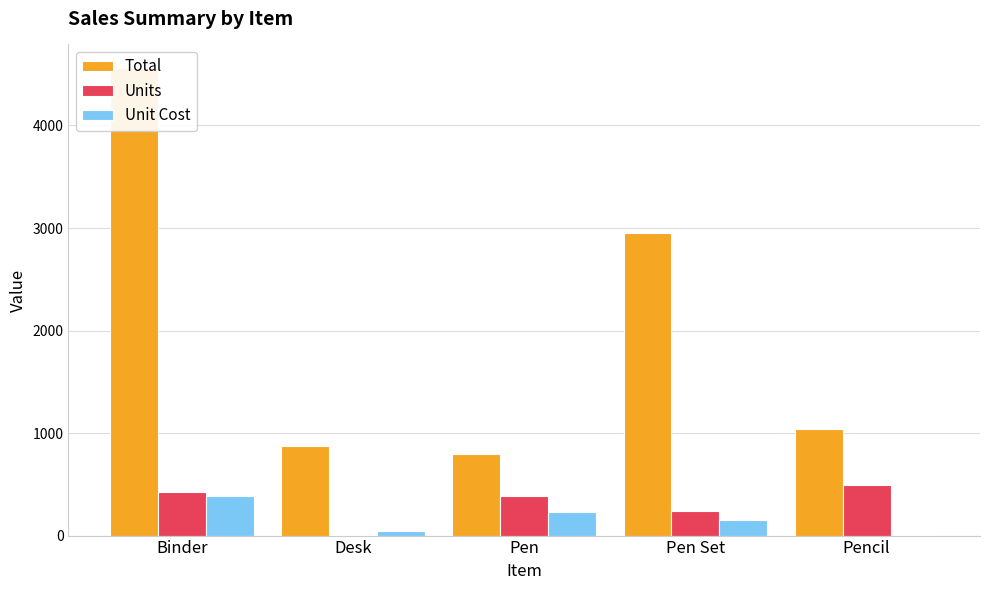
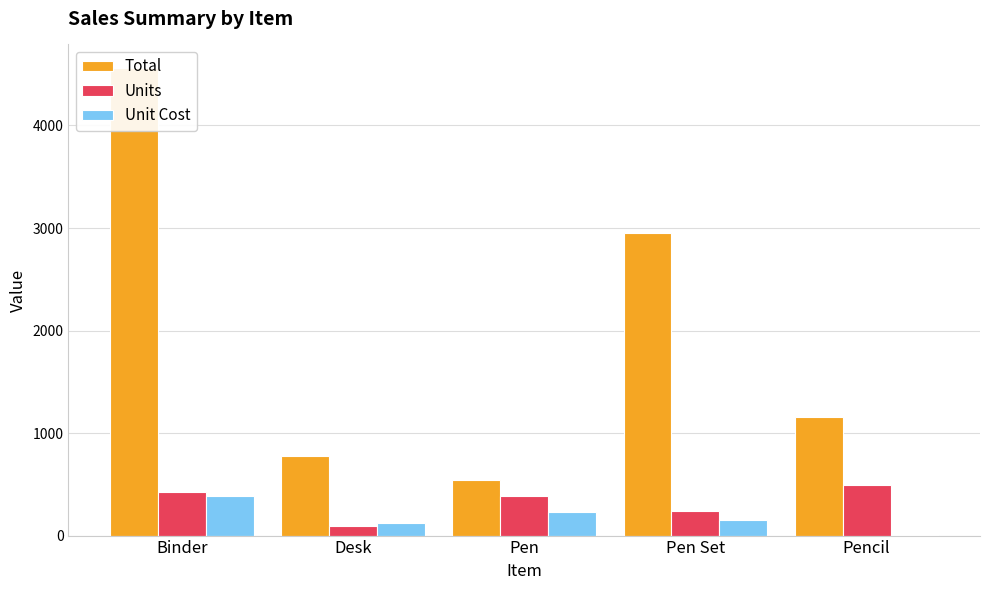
  {
    "Total": {
-     "Desk": 880,
-     "Pen": 800,
+     "Desk": 780,
+     "Pen": 540,
      "Pen Set": 2950,
-     "Pencil": 1040
+     "Pencil": 1160
    },
    "Units": {
      "Binder": 420,
-     "Desk": 10,
+     "Desk": 100,
      "Pen": 380,
      "Pen Set": 240,
      "Pencil": 500
    },
    "Unit Cost": {
      "Binder": 390,
-     "Desk": 40,
+     "Desk": 130,
      "Pen": 230,
      "Pen Set": 150
    }
  }
